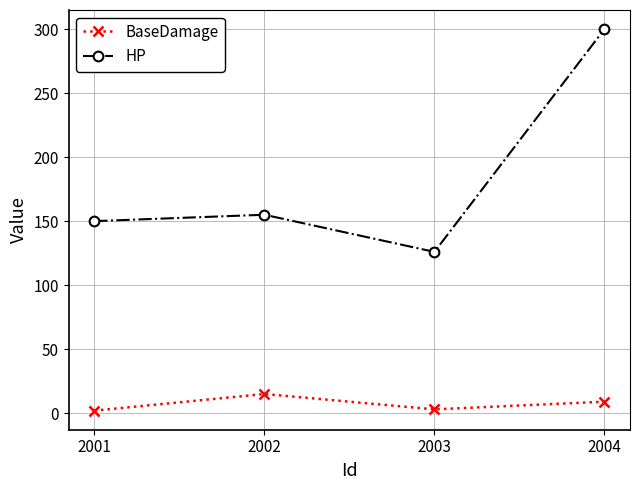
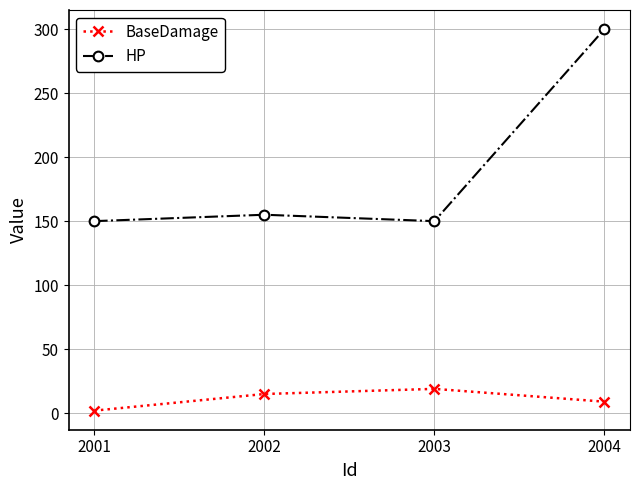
  {
    "BaseDamage": {
      "2001": 2,
      "2002": 15,
-     "2003": 3,
+     "2003": 19,
      "2004": 9
    },
    "HP": {
      "2001": 150,
      "2002": 155,
-     "2003": 126,
+     "2003": 150,
      "2004": 300
    }
  }
